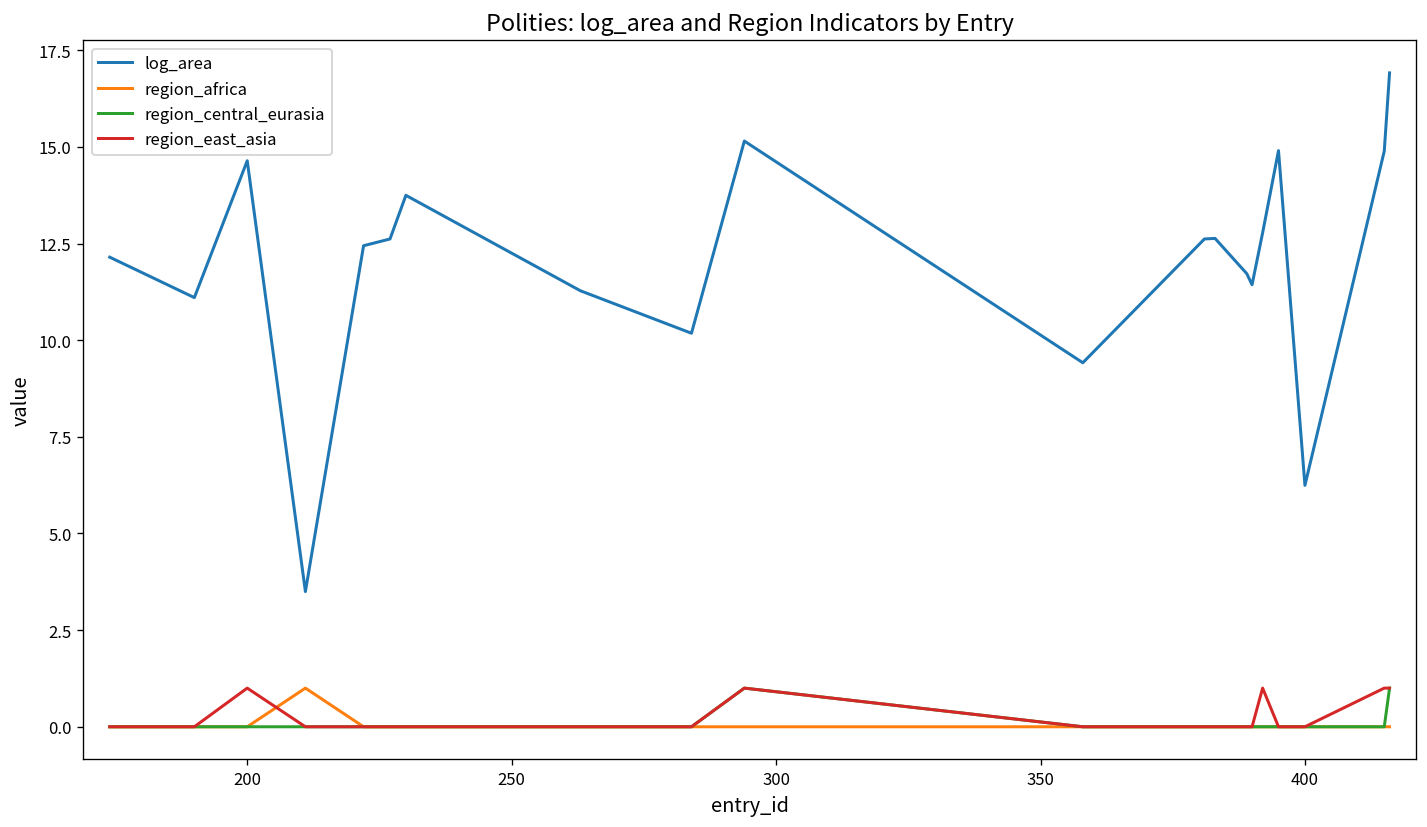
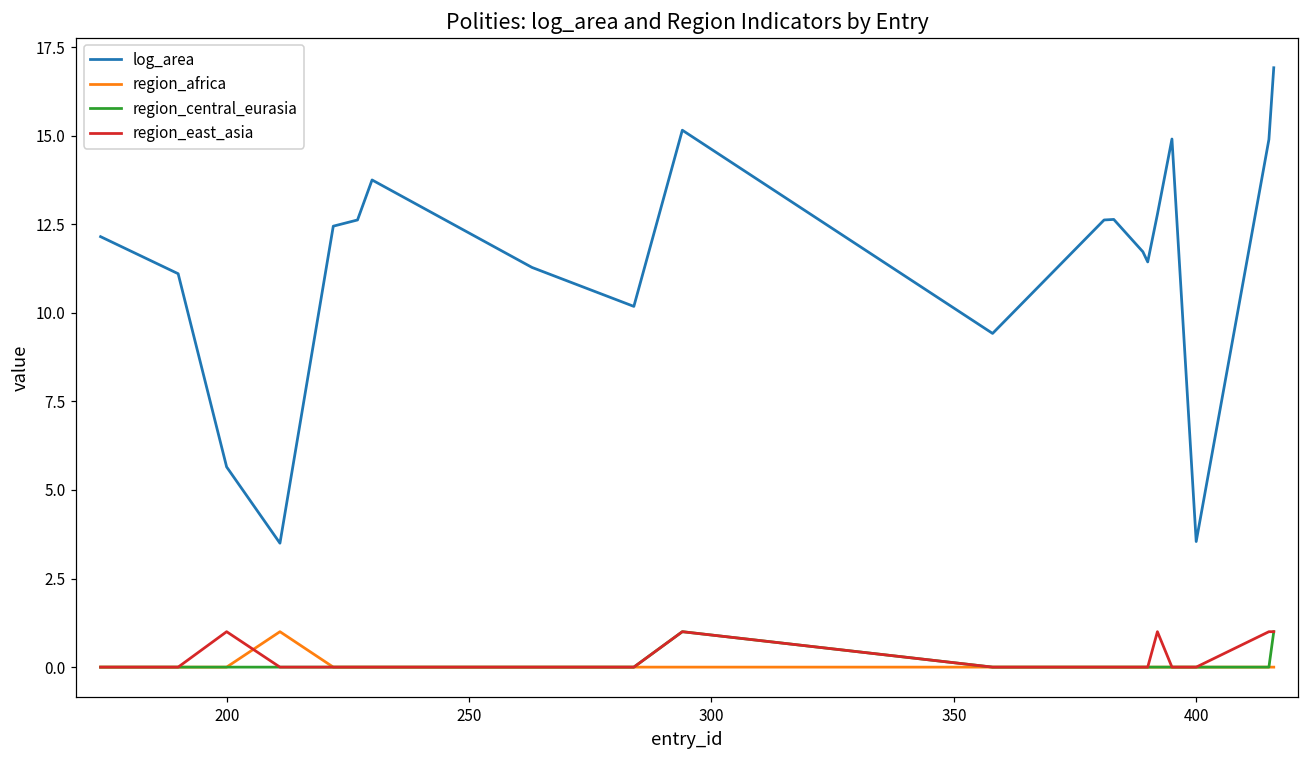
  {
    "log_area": {
-     "200": 14.6,
-     "400": 6.2
+     "200": 5.7,
+     "400": 3.5
    },
    "region_east_asia": {
      "200": 1.0
    }
  }
